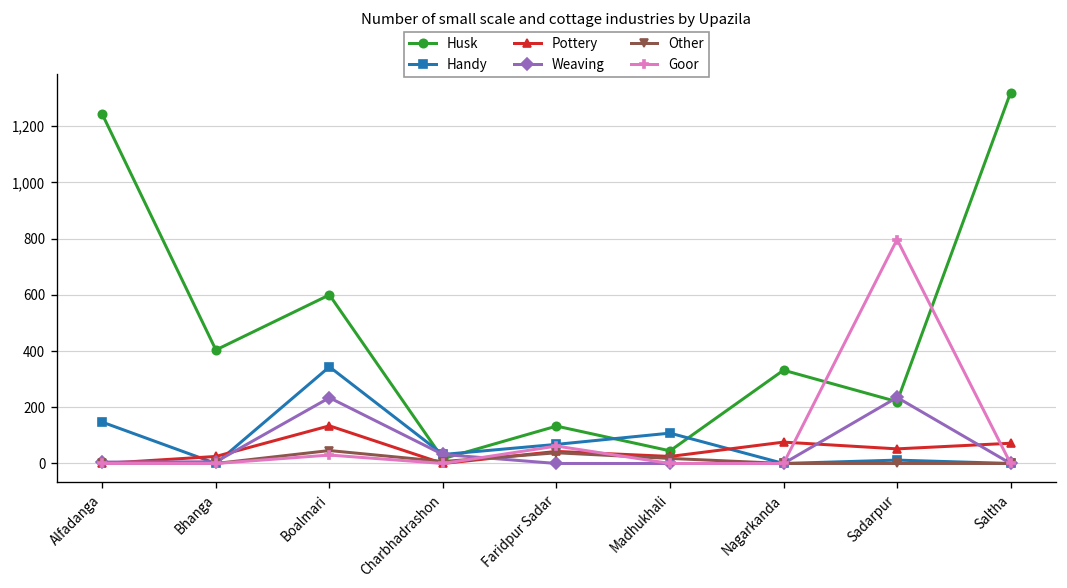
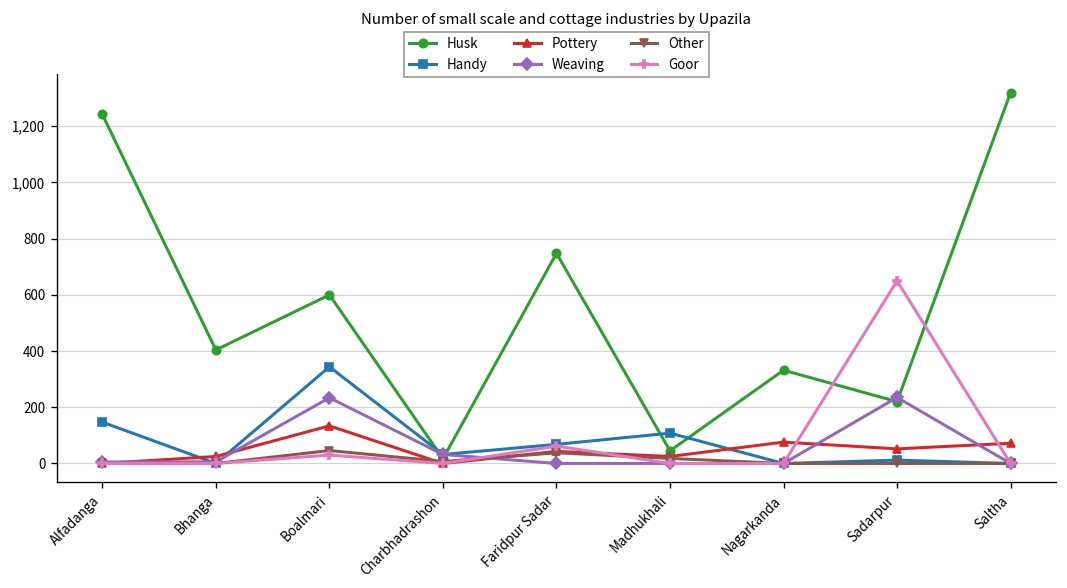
  {
    "Husk": {
      "Alfadanga": "1,240",
      "Bhanga": "400",
      "Boalmari": "600",
-     "Faridpur Sadar": "130",
+     "Faridpur Sadar": "750",
      "Madhukhali": "50",
      "Nagarkanda": "330",
      "Sadarpur": "220",
      "Saltha": "1,320"
    },
    "Handy": {
      "Alfadanga": "150",
      "Boalmari": "340",
      "Madhukhali": "110",
      "Sadarpur": "10"
    },
    "Pottery": {
      "Bhanga": "30",
      "Boalmari": "130",
      "Nagarkanda": "80",
      "Sadarpur": "50",
      "Saltha": "70"
    },
    "Weaving": {
      "Boalmari": "230",
      "Faridpur Sadar": "0",
      "Sadarpur": "240"
    },
    "Other": {
      "Boalmari": "50",
      "Sadarpur": "0"
    },
    "Goor": {
      "Boalmari": "30",
-     "Sadarpur": "800"
+     "Sadarpur": "650"
    }
  }
